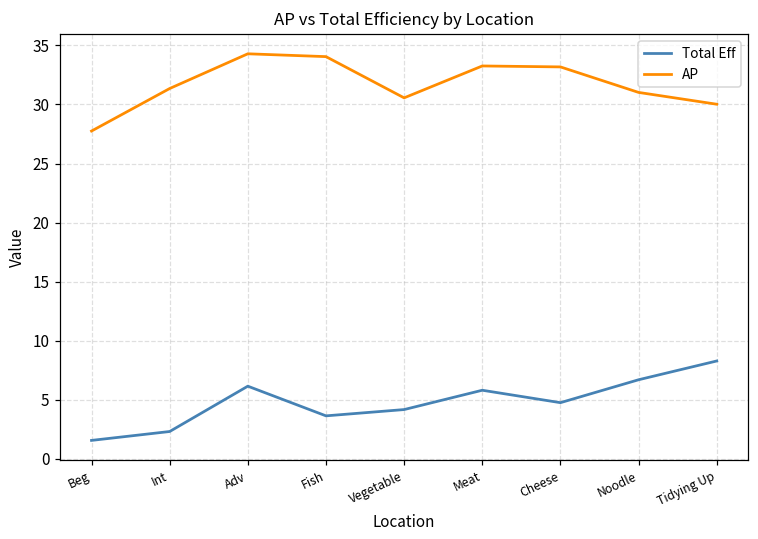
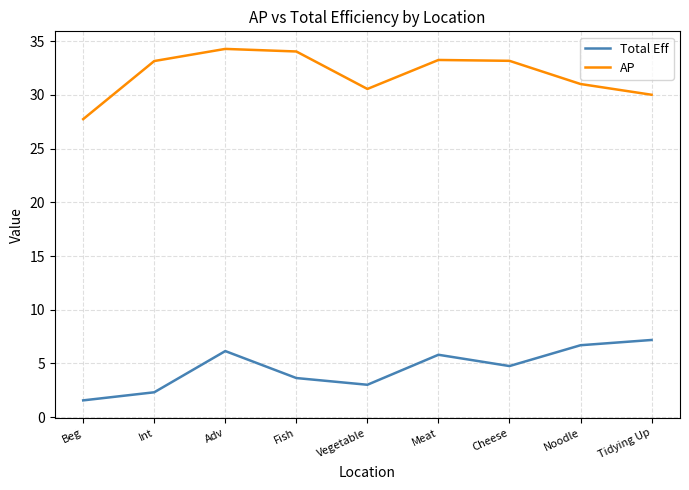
  {
    "Total Eff": {
      "Beg": 1.6,
      "Int": 2.3,
      "Adv": 6.1,
      "Fish": 3.6,
-     "Vegetable": 4.2,
+     "Vegetable": 3.0,
      "Meat": 5.8,
      "Cheese": 4.8,
      "Noodle": 6.7,
-     "Tidying Up": 8.3
+     "Tidying Up": 7.2
    },
    "AP": {
      "Beg": 27.8,
-     "Int": 31.4,
+     "Int": 33.2,
      "Adv": 34.3,
      "Fish": 34.1,
      "Vegetable": 30.6,
      "Meat": 33.3,
      "Cheese": 33.2,
      "Noodle": 31.0,
      "Tidying Up": 30.0
    }
  }
